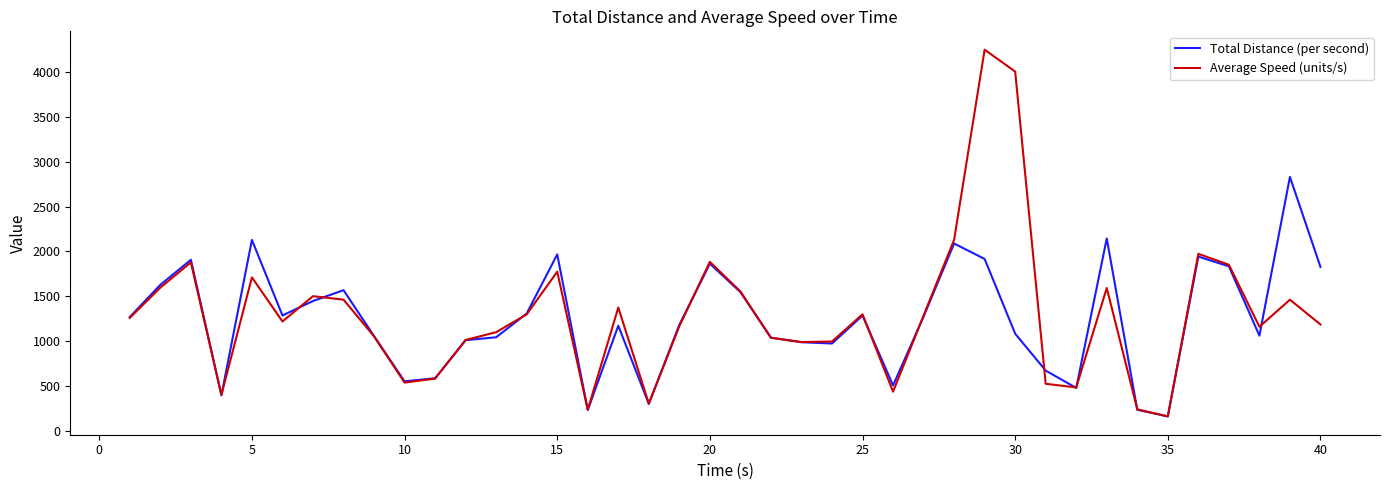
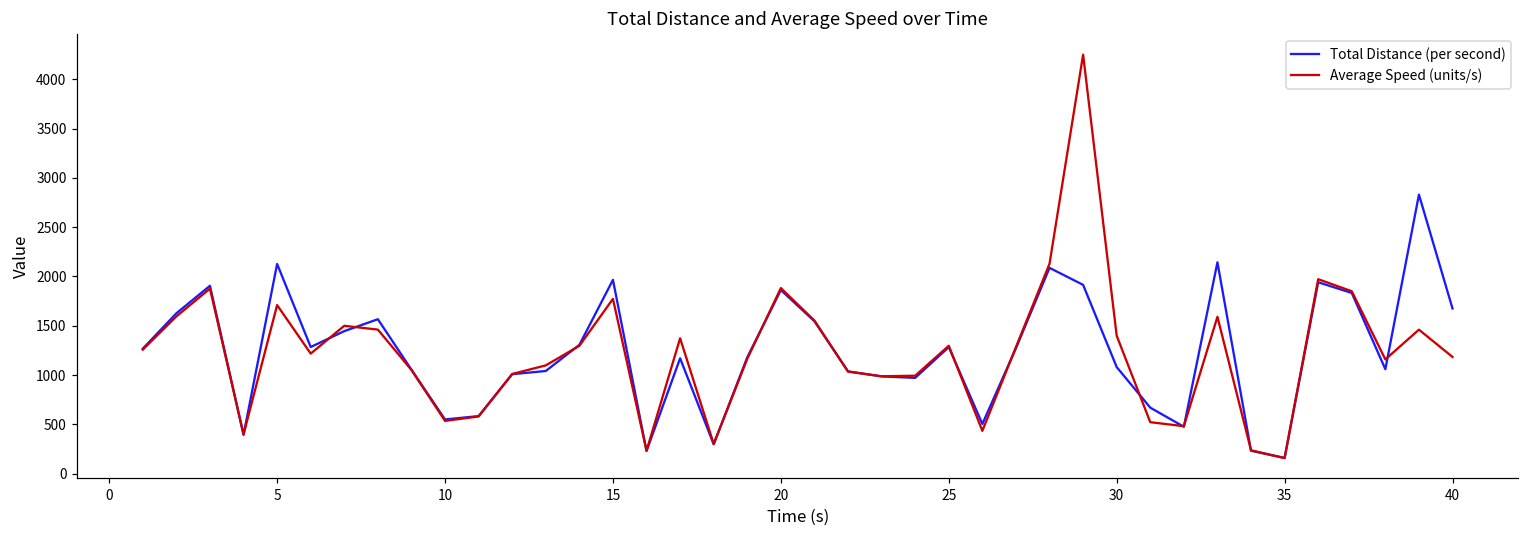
  {
    "Total Distance (per second)": {
      "5": 2100,
      "15": 2000,
      "30": 1100,
-     "40": 1800
+     "40": 1700
    },
    "Average Speed (units/s)": {
      "5": 1700,
      "15": 1800,
-     "30": 4000,
+     "30": 1400,
      "40": 1200
    }
  }
